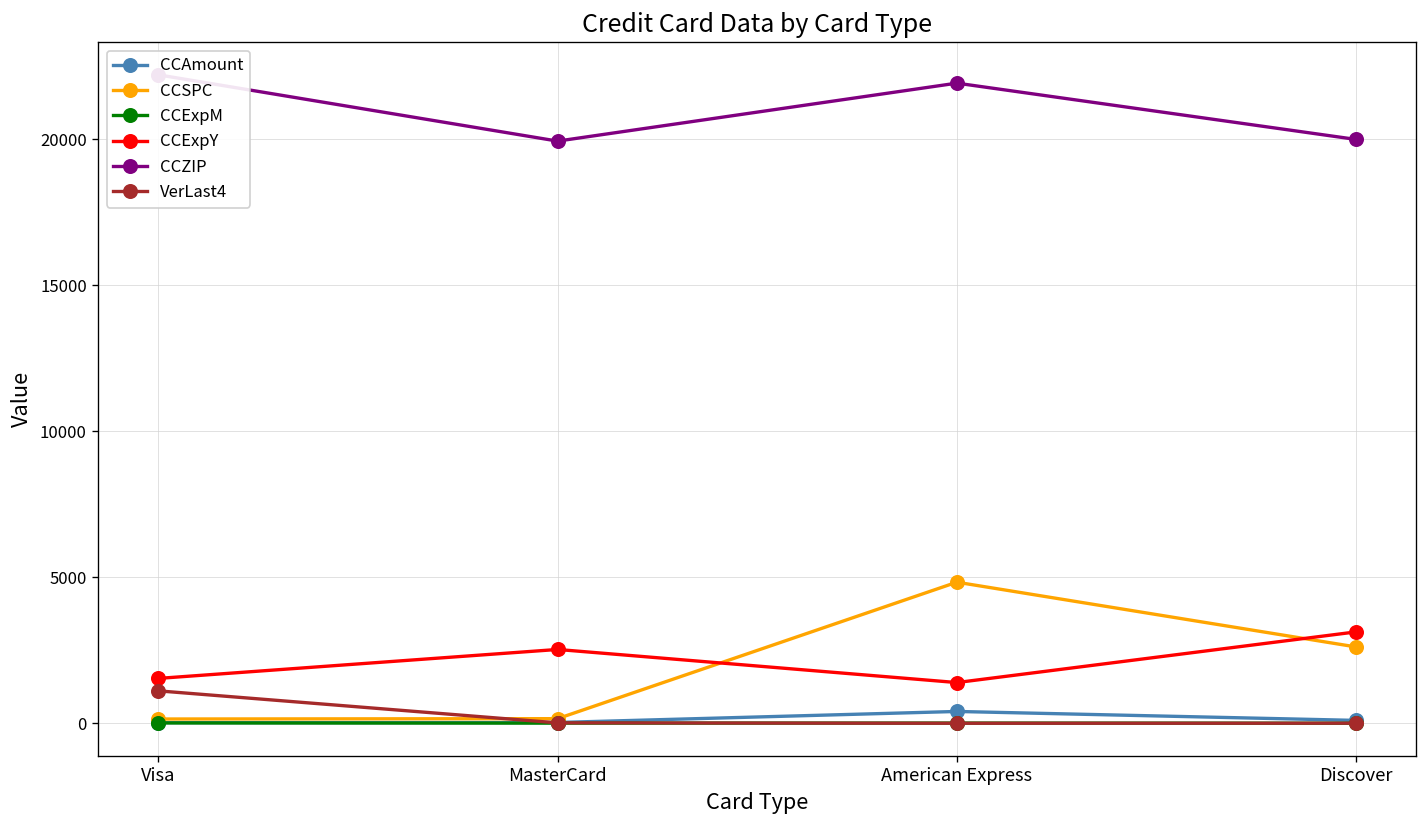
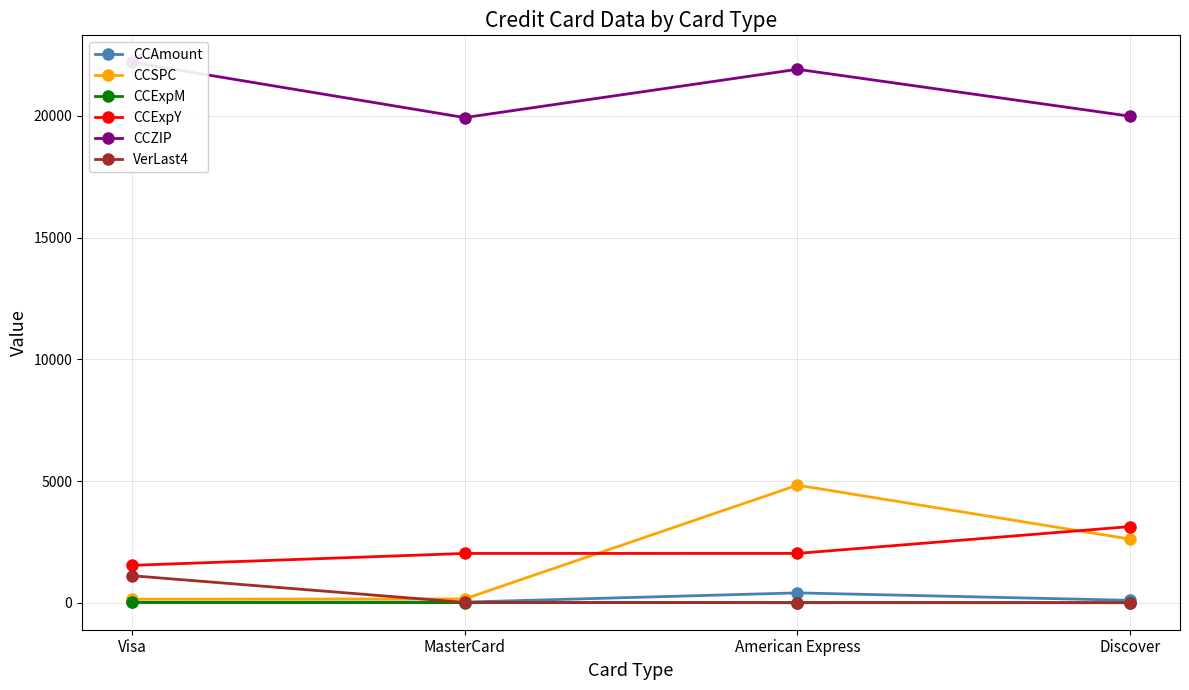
  {
    "CCAmount": {
      "American Express": 400
    },
    "CCSPC": {
      "Visa": 100,
      "MasterCard": 200,
      "American Express": 4800,
      "Discover": 2600
    },
    "CCExpY": {
      "Visa": 1500,
-     "MasterCard": 2500,
-     "American Express": 1400,
+     "MasterCard": 2000,
+     "American Express": 2000,
      "Discover": 3100
    },
    "CCZIP": {
      "MasterCard": 19900,
      "American Express": 21900,
      "Discover": 20000
    },
    "VerLast4": {
      "Visa": 1100
    }
  }
